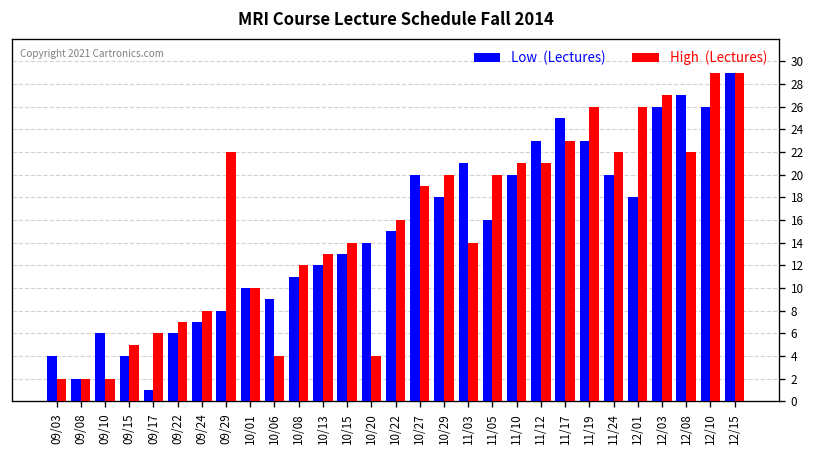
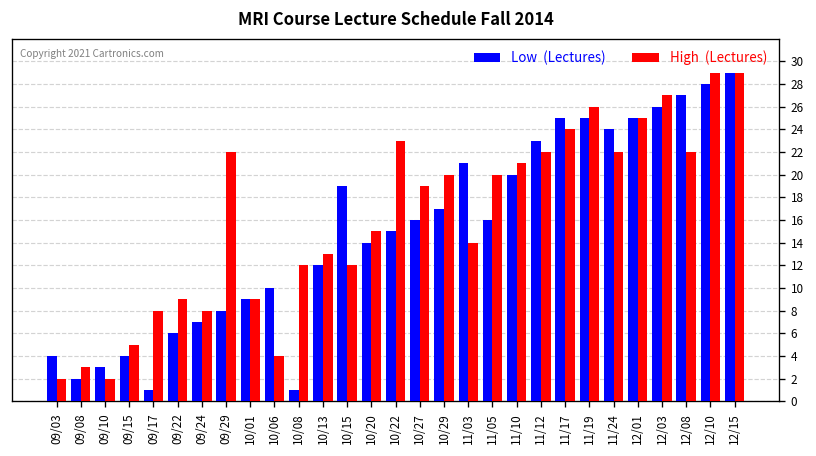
  {
    "Low (Lectures)": {
      "09/03": 4,
      "09/08": 2,
-     "09/10": 6,
+     "09/10": 3,
      "09/15": 4,
      "09/17": 1,
      "09/22": 6,
      "09/24": 7,
      "09/29": 8,
-     "10/01": 10,
-     "10/06": 9,
-     "10/08": 11,
+     "10/01": 9,
+     "10/06": 10,
+     "10/08": 1,
      "10/13": 12,
-     "10/15": 13,
+     "10/15": 19,
      "10/20": 14,
      "10/22": 15,
-     "10/27": 20,
-     "10/29": 18,
+     "10/27": 16,
+     "10/29": 17,
      "11/03": 21,
      "11/05": 16,
      "11/10": 20,
      "11/12": 23,
      "11/17": 25,
-     "11/19": 23,
-     "11/24": 20,
-     "12/01": 18,
+     "11/19": 25,
+     "11/24": 24,
+     "12/01": 25,
      "12/03": 26,
      "12/08": 27,
-     "12/10": 26,
+     "12/10": 28,
      "12/15": 29
    },
    "High (Lectures)": {
      "09/03": 2,
-     "09/08": 2,
+     "09/08": 3,
      "09/10": 2,
      "09/15": 5,
-     "09/17": 6,
-     "09/22": 7,
+     "09/17": 8,
+     "09/22": 9,
      "09/24": 8,
      "09/29": 22,
-     "10/01": 10,
+     "10/01": 9,
      "10/06": 4,
      "10/08": 12,
      "10/13": 13,
-     "10/15": 14,
-     "10/20": 4,
-     "10/22": 16,
+     "10/15": 12,
+     "10/20": 15,
+     "10/22": 23,
      "10/27": 19,
      "10/29": 20,
      "11/03": 14,
      "11/05": 20,
      "11/10": 21,
-     "11/12": 21,
-     "11/17": 23,
+     "11/12": 22,
+     "11/17": 24,
      "11/19": 26,
      "11/24": 22,
-     "12/01": 26,
+     "12/01": 25,
      "12/03": 27,
      "12/08": 22,
      "12/10": 29,
      "12/15": 29
    }
  }
